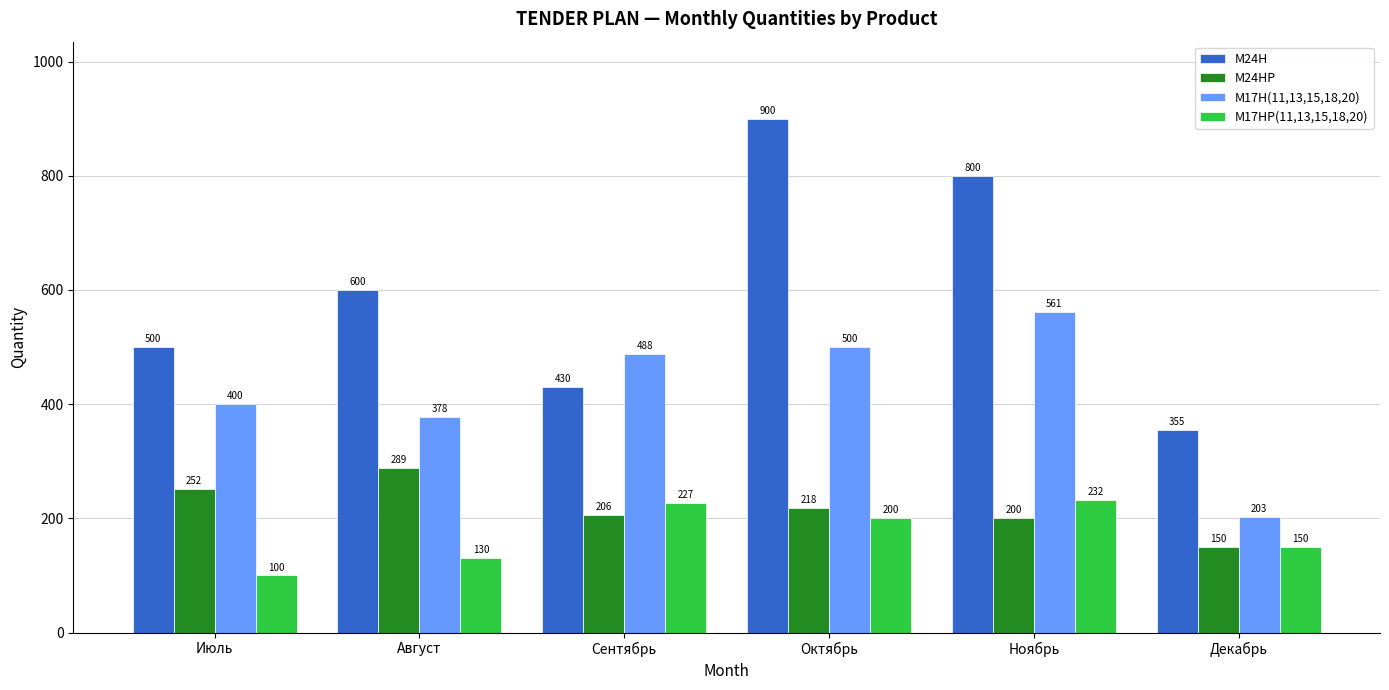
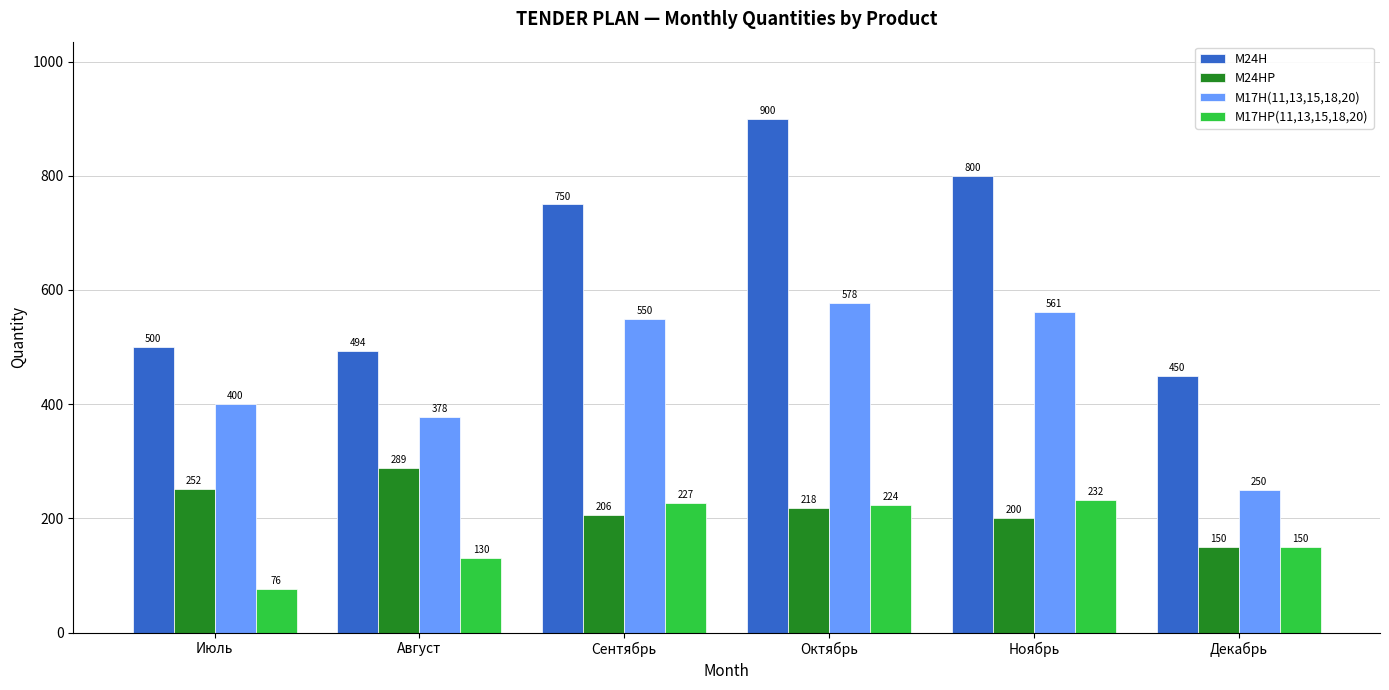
  {
    "M24H": {
      "Июль": 500,
-     "Август": 600,
-     "Сентябрь": 430,
+     "Август": 494,
+     "Сентябрь": 750,
      "Октябрь": 900,
      "Ноябрь": 800,
-     "Декабрь": 355
+     "Декабрь": 450
    },
    "M24HP": {
      "Июль": 252,
      "Август": 289,
      "Сентябрь": 206,
      "Октябрь": 218,
      "Ноябрь": 200,
      "Декабрь": 150
    },
    "M17H(11,13,15,18,20)": {
      "Июль": 400,
      "Август": 378,
-     "Сентябрь": 488,
-     "Октябрь": 500,
+     "Сентябрь": 550,
+     "Октябрь": 578,
      "Ноябрь": 561,
-     "Декабрь": 203
+     "Декабрь": 250
    },
    "M17HP(11,13,15,18,20)": {
-     "Июль": 100,
+     "Июль": 76,
      "Август": 130,
      "Сентябрь": 227,
-     "Октябрь": 200,
+     "Октябрь": 224,
      "Ноябрь": 232,
      "Декабрь": 150
    }
  }
